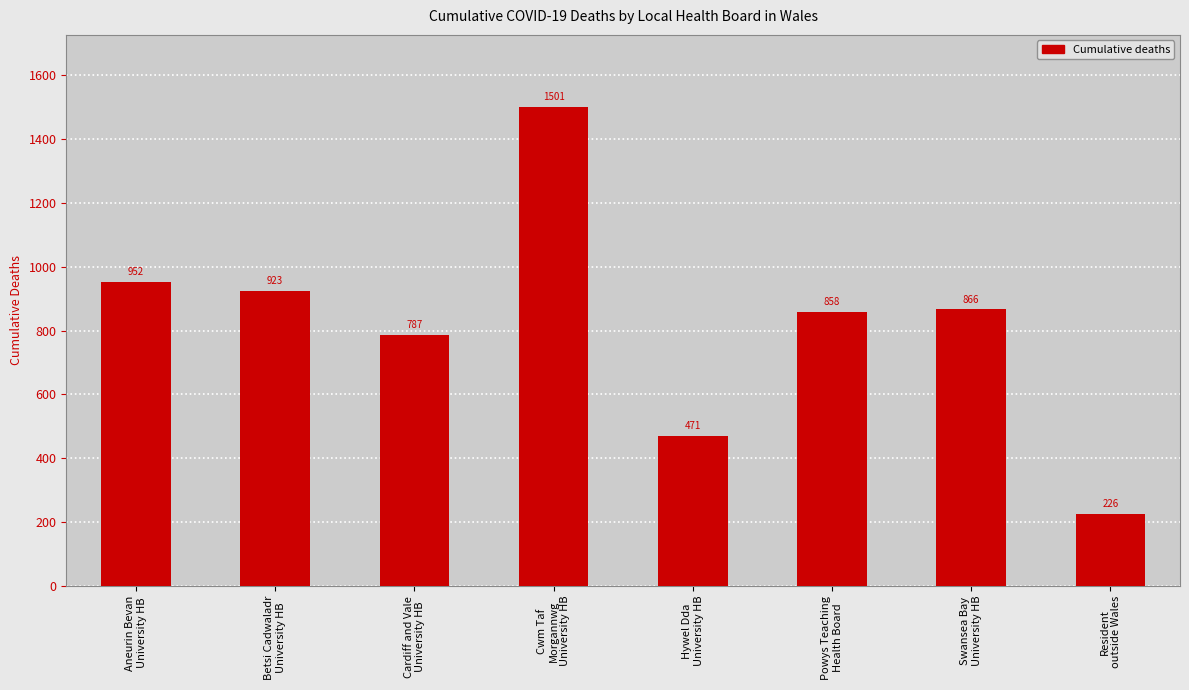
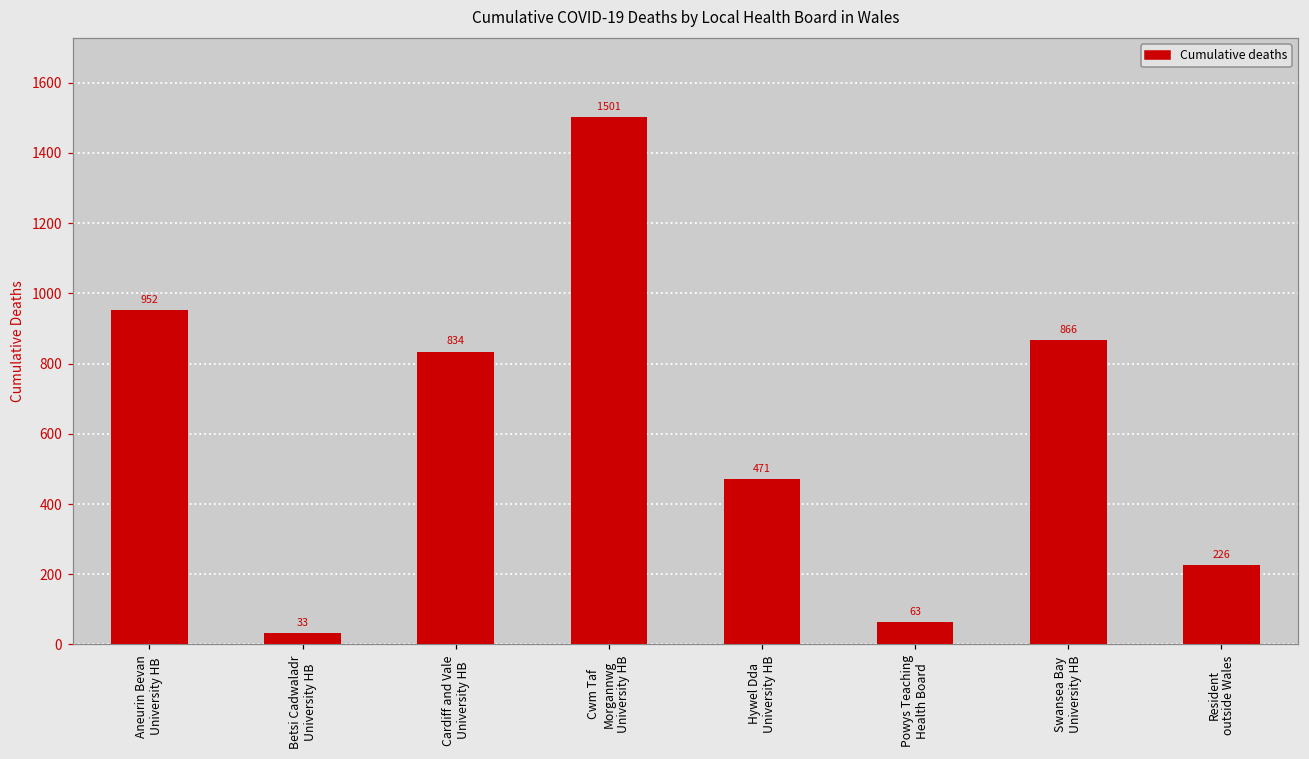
  {
    "Aneurin Bevan University HB": 952,
-   "Betsi Cadwaladr University HB": 923,
-   "Cardiff and Vale University HB": 787,
+   "Betsi Cadwaladr University HB": 33,
+   "Cardiff and Vale University HB": 834,
    "Cwm Taf Morgannwg University HB": 1501,
    "Hywel Dda University HB": 471,
-   "Powys Teaching Health Board": 858,
+   "Powys Teaching Health Board": 63,
    "Swansea Bay University HB": 866,
    "Resident outside Wales": 226
  }
